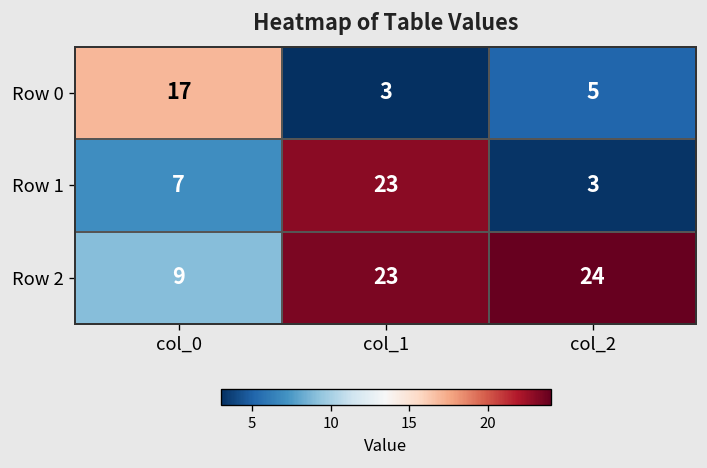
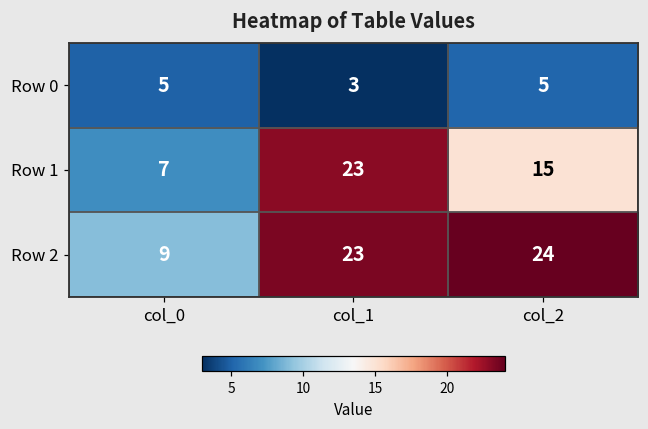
  {
    "Row 0": {
-     "col_0": 17,
+     "col_0": 5,
      "col_1": 3,
      "col_2": 5
    },
    "Row 1": {
      "col_0": 7,
      "col_1": 23,
-     "col_2": 3
+     "col_2": 15
    },
    "Row 2": {
      "col_0": 9,
      "col_1": 23,
      "col_2": 24
    }
  }
